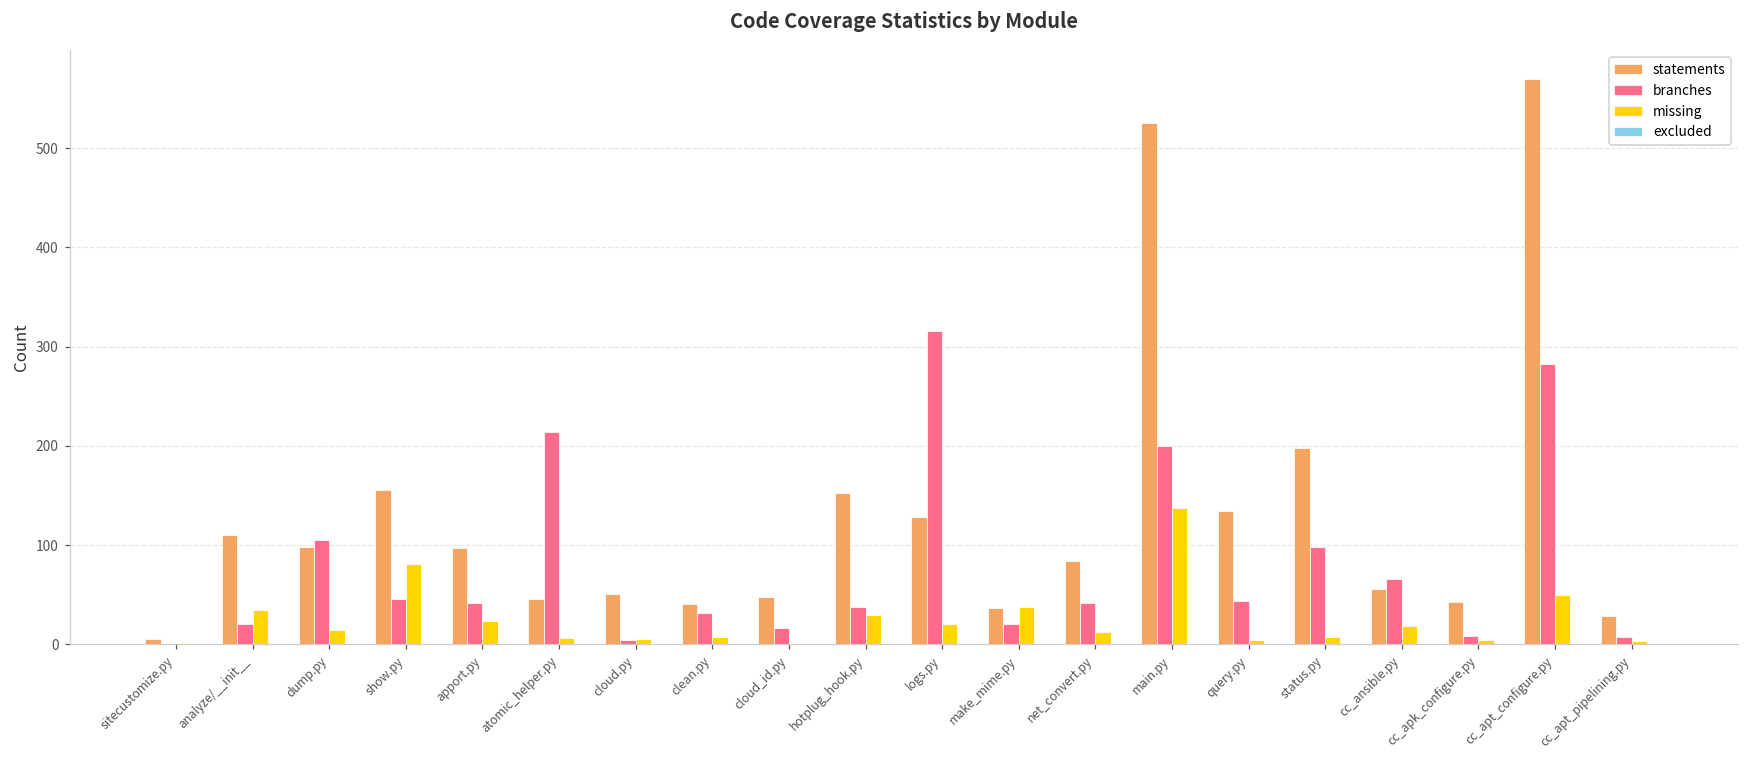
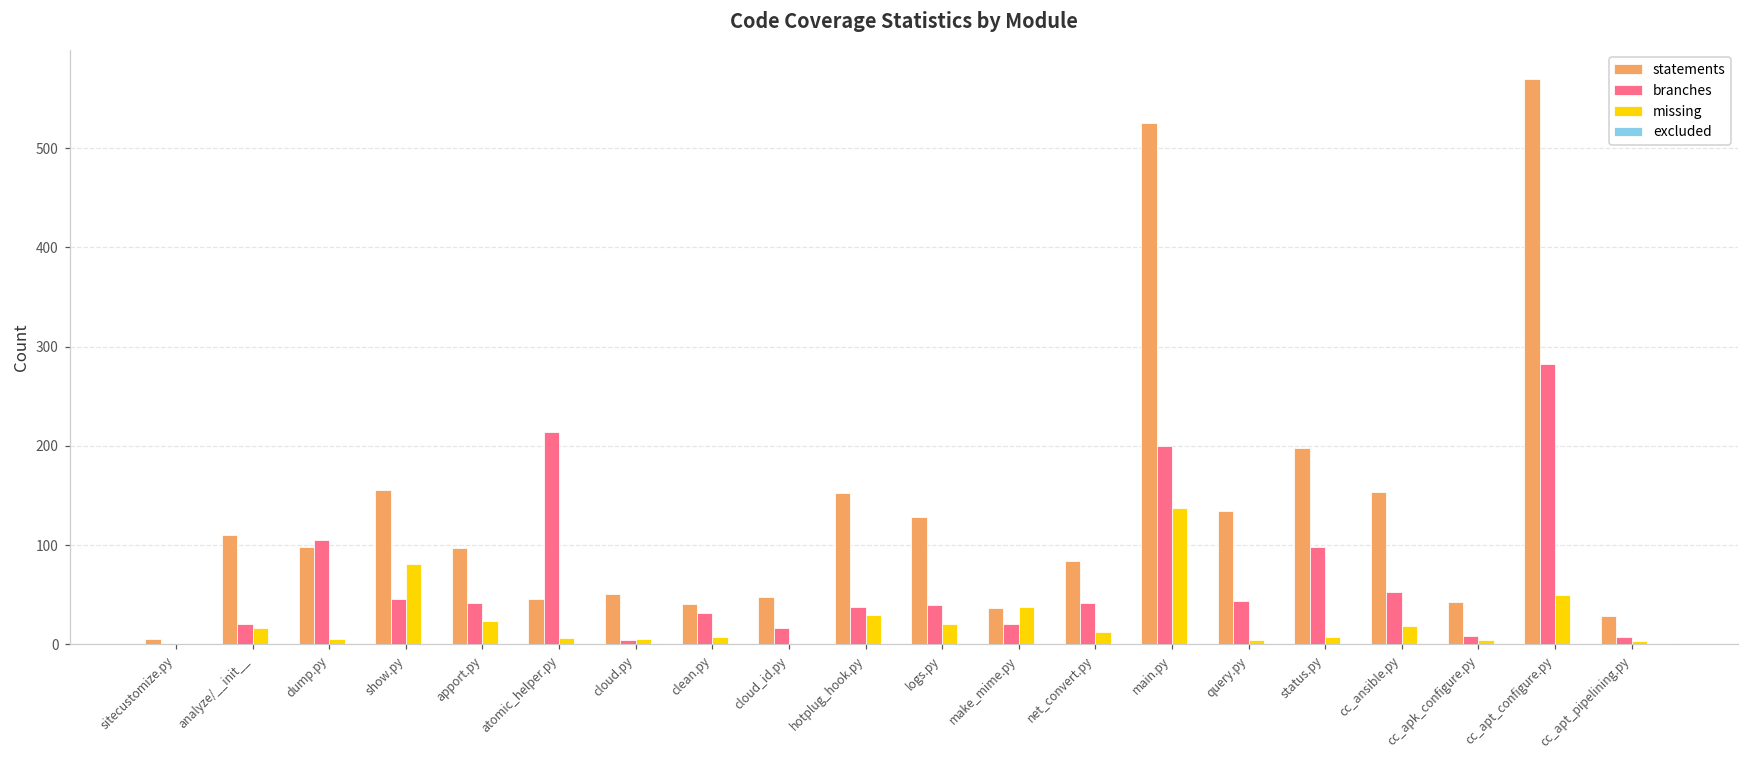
  {
    "statements": {
      "sitecustomize.py": 10,
      "analyze/__init__": 110,
      "dump.py": 100,
      "show.py": 160,
      "apport.py": 100,
      "atomic_helper.py": 50,
      "cloud.py": 50,
      "clean.py": 40,
      "cloud_id.py": 50,
      "hotplug_hook.py": 150,
      "logs.py": 130,
      "make_mime.py": 40,
      "net_convert.py": 80,
      "main.py": 530,
      "query.py": 130,
      "status.py": 200,
-     "cc_ansible.py": 60,
+     "cc_ansible.py": 150,
      "cc_apk_configure.py": 40,
      "cc_apt_configure.py": 570,
      "cc_apt_pipelining.py": 30
    },
    "branches": {
      "sitecustomize.py": 0,
      "analyze/__init__": 20,
      "dump.py": 110,
      "show.py": 50,
      "apport.py": 40,
      "atomic_helper.py": 210,
      "cloud.py": 0,
      "clean.py": 30,
      "cloud_id.py": 20,
      "hotplug_hook.py": 40,
-     "logs.py": 320,
+     "logs.py": 40,
      "make_mime.py": 20,
      "net_convert.py": 40,
      "main.py": 200,
      "query.py": 40,
      "status.py": 100,
-     "cc_ansible.py": 70,
+     "cc_ansible.py": 50,
      "cc_apk_configure.py": 10,
      "cc_apt_configure.py": 280,
      "cc_apt_pipelining.py": 10
    },
    "missing": {
-     "analyze/__init__": 40,
-     "dump.py": 14,
+     "analyze/__init__": 20,
+     "dump.py": 5,
      "show.py": 80,
      "apport.py": 20,
      "atomic_helper.py": 10,
      "cloud.py": 10,
      "clean.py": 10,
      "hotplug_hook.py": 30,
      "logs.py": 20,
      "make_mime.py": 40,
      "net_convert.py": 10,
      "main.py": 140,
      "query.py": 0,
      "status.py": 10,
      "cc_ansible.py": 20,
      "cc_apk_configure.py": 0,
      "cc_apt_configure.py": 50,
      "cc_apt_pipelining.py": 0
    },
    "excluded": {
      "sitecustomize.py": 0,
      "analyze/__init__": 0,
      "dump.py": 0,
      "show.py": 0,
      "apport.py": 0,
      "atomic_helper.py": 0,
      "cloud.py": 0,
      "clean.py": 0,
      "cloud_id.py": 0,
      "hotplug_hook.py": 0,
      "logs.py": 0,
      "make_mime.py": 0,
      "net_convert.py": 0,
      "main.py": 0,
      "query.py": 0,
      "status.py": 0,
      "cc_ansible.py": 0,
      "cc_apk_configure.py": 0,
      "cc_apt_configure.py": 0,
      "cc_apt_pipelining.py": 0
    }
  }
